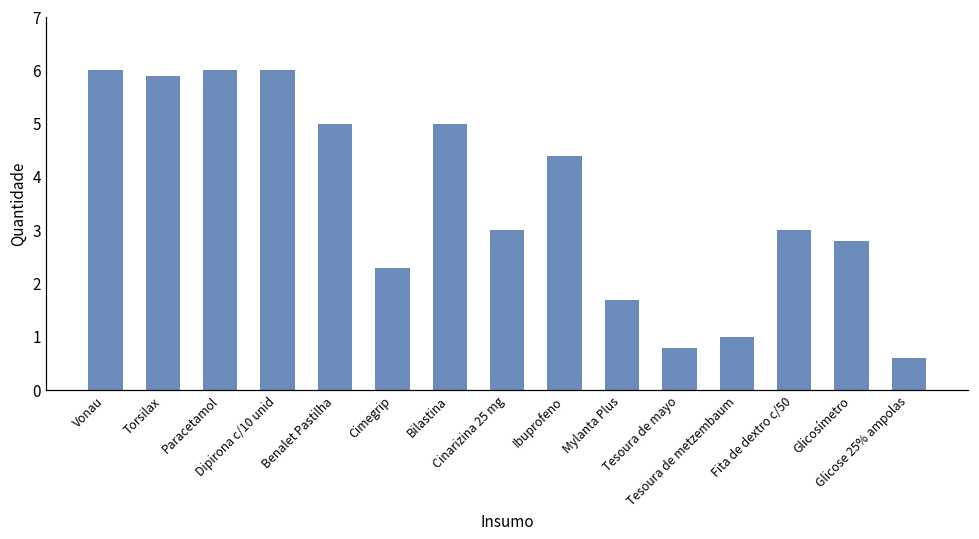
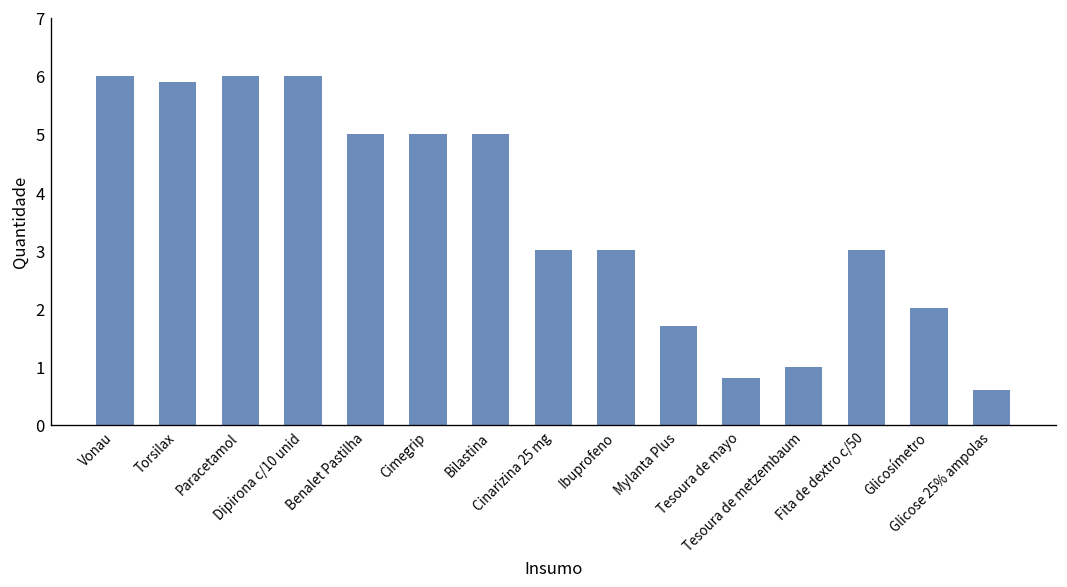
  {
    "Vonau": 6.0,
    "Torsilax": 5.9,
    "Paracetamol": 6.0,
    "Dipirona c/10 unid": 6.0,
    "Benalet Pastilha": 5.0,
-   "Cimegrip": 2.3,
+   "Cimegrip": 5.0,
    "Bilastina": 5.0,
    "Cinarizina 25 mg": 3.0,
-   "Ibuprofeno": 4.4,
+   "Ibuprofeno": 3.0,
    "Mylanta Plus": 1.7,
    "Tesoura de mayo": 0.8,
    "Tesoura de metzembaum": 1.0,
    "Fita de dextro c/50": 3.0,
-   "Glicosímetro": 2.8,
+   "Glicosímetro": 2.0,
    "Glicose 25% ampolas": 0.6
  }
